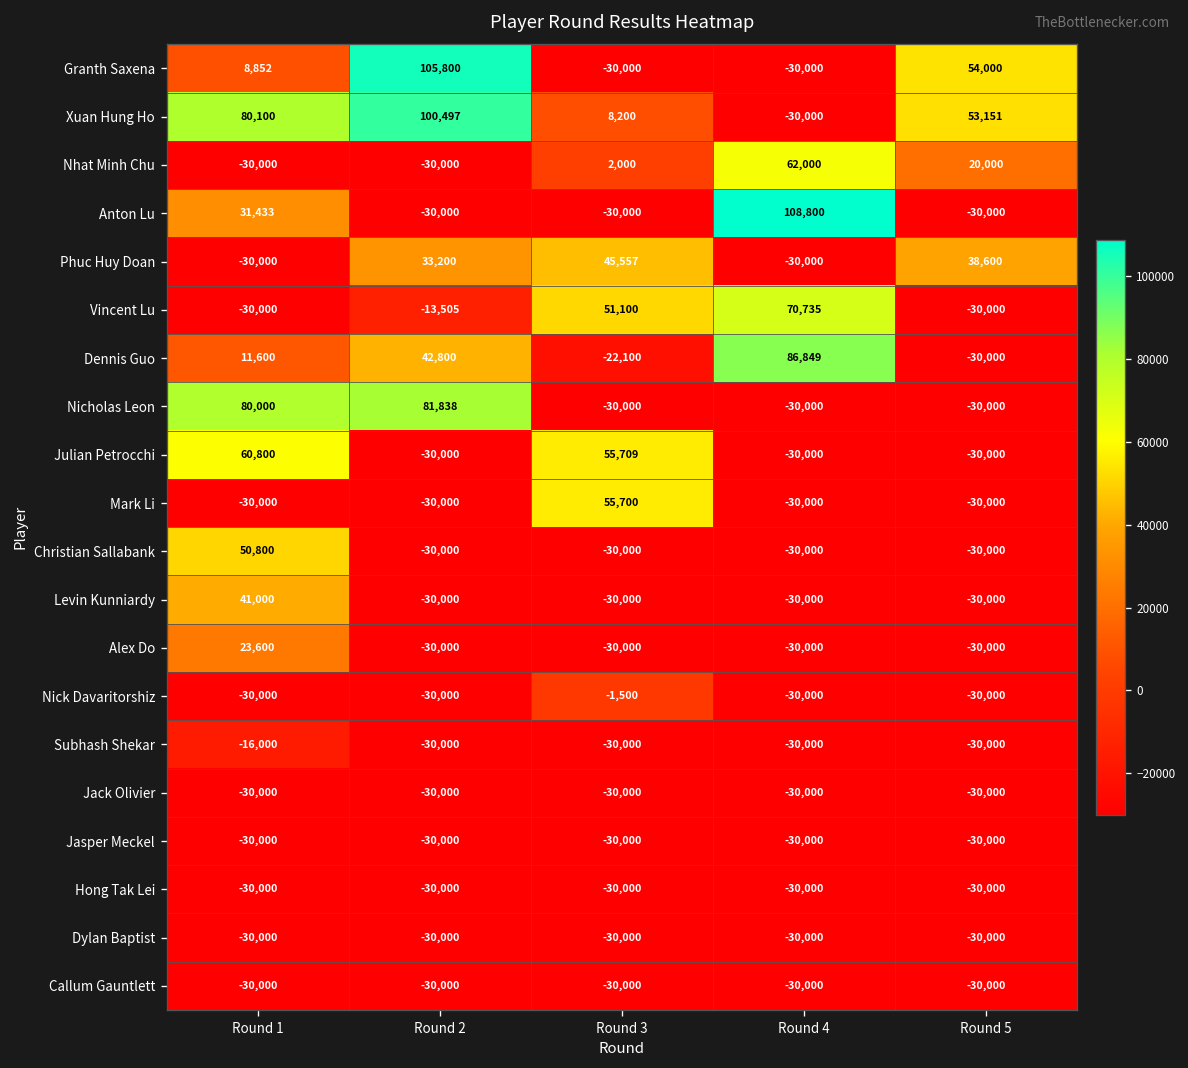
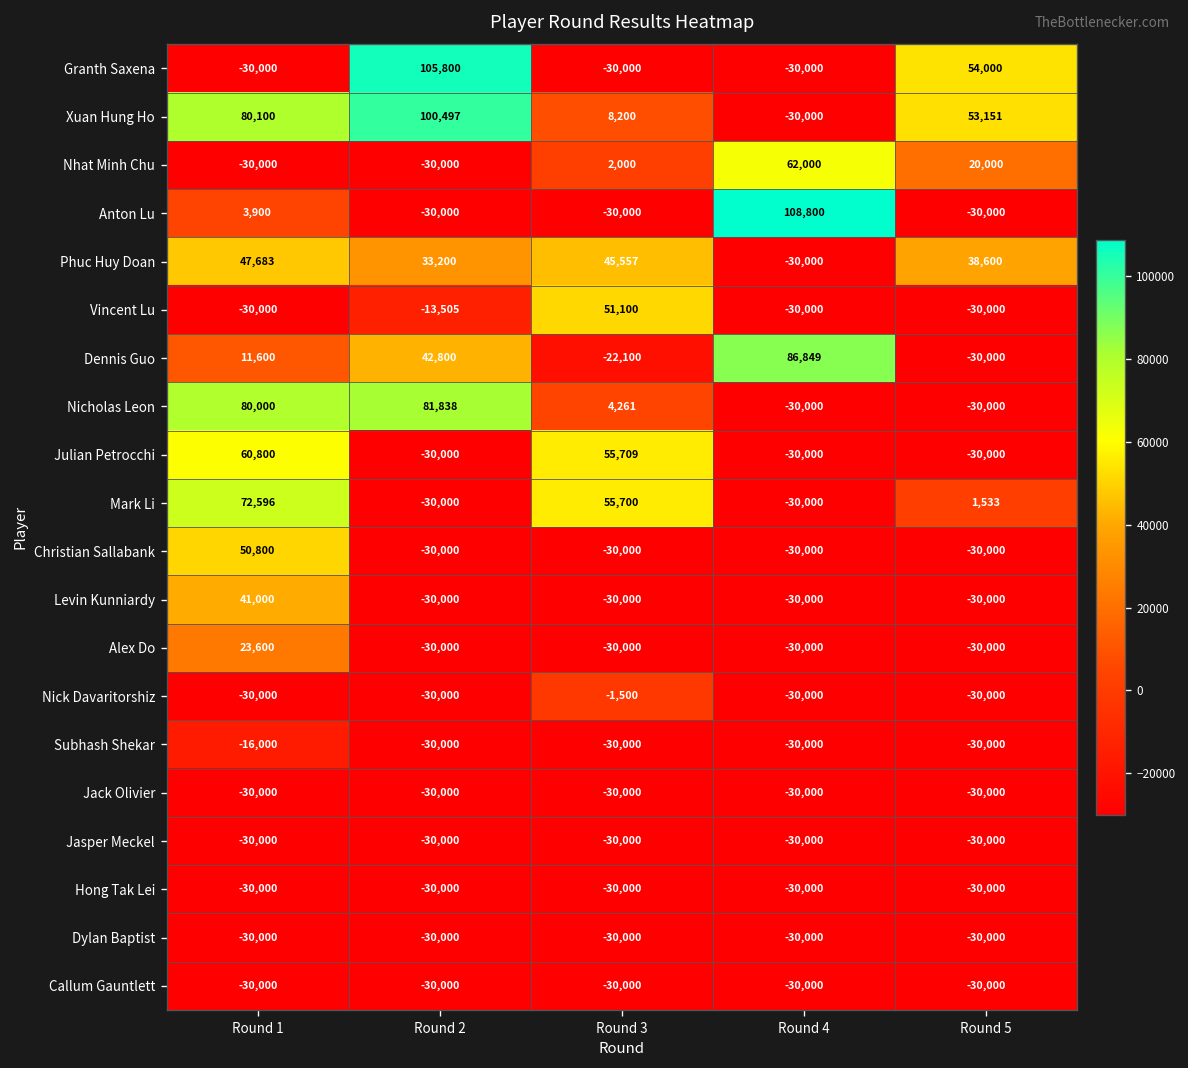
  {
    "Granth Saxena": {
-     "Round 1": "8,852",
+     "Round 1": "-30,000",
      "Round 2": "105,800",
      "Round 3": "-30,000",
      "Round 4": "-30,000",
      "Round 5": "54,000"
    },
    "Xuan Hung Ho": {
      "Round 1": "80,100",
      "Round 2": "100,497",
      "Round 3": "8,200",
      "Round 4": "-30,000",
      "Round 5": "53,151"
    },
    "Nhat Minh Chu": {
      "Round 1": "-30,000",
      "Round 2": "-30,000",
      "Round 3": "2,000",
      "Round 4": "62,000",
      "Round 5": "20,000"
    },
    "Anton Lu": {
-     "Round 1": "31,433",
+     "Round 1": "3,900",
      "Round 2": "-30,000",
      "Round 3": "-30,000",
      "Round 4": "108,800",
      "Round 5": "-30,000"
    },
    "Phuc Huy Doan": {
-     "Round 1": "-30,000",
+     "Round 1": "47,683",
      "Round 2": "33,200",
      "Round 3": "45,557",
      "Round 4": "-30,000",
      "Round 5": "38,600"
    },
    "Vincent Lu": {
      "Round 1": "-30,000",
      "Round 2": "-13,505",
      "Round 3": "51,100",
-     "Round 4": "70,735",
+     "Round 4": "-30,000",
      "Round 5": "-30,000"
    },
    "Dennis Guo": {
      "Round 1": "11,600",
      "Round 2": "42,800",
      "Round 3": "-22,100",
      "Round 4": "86,849",
      "Round 5": "-30,000"
    },
    "Nicholas Leon": {
      "Round 1": "80,000",
      "Round 2": "81,838",
-     "Round 3": "-30,000",
+     "Round 3": "4,261",
      "Round 4": "-30,000",
      "Round 5": "-30,000"
    },
    "Julian Petrocchi": {
      "Round 1": "60,800",
      "Round 2": "-30,000",
      "Round 3": "55,709",
      "Round 4": "-30,000",
      "Round 5": "-30,000"
    },
    "Mark Li": {
-     "Round 1": "-30,000",
+     "Round 1": "72,596",
      "Round 2": "-30,000",
      "Round 3": "55,700",
      "Round 4": "-30,000",
-     "Round 5": "-30,000"
+     "Round 5": "1,533"
    },
    "Christian Sallabank": {
      "Round 1": "50,800",
      "Round 2": "-30,000",
      "Round 3": "-30,000",
      "Round 4": "-30,000",
      "Round 5": "-30,000"
    },
    "Levin Kunniardy": {
      "Round 1": "41,000",
      "Round 2": "-30,000",
      "Round 3": "-30,000",
      "Round 4": "-30,000",
      "Round 5": "-30,000"
    },
    "Alex Do": {
      "Round 1": "23,600",
      "Round 2": "-30,000",
      "Round 3": "-30,000",
      "Round 4": "-30,000",
      "Round 5": "-30,000"
    },
    "Nick Davaritorshiz": {
      "Round 1": "-30,000",
      "Round 2": "-30,000",
      "Round 3": "-1,500",
      "Round 4": "-30,000",
      "Round 5": "-30,000"
    },
    "Subhash Shekar": {
      "Round 1": "-16,000",
      "Round 2": "-30,000",
      "Round 3": "-30,000",
      "Round 4": "-30,000",
      "Round 5": "-30,000"
    },
    "Jack Olivier": {
      "Round 1": "-30,000",
      "Round 2": "-30,000",
      "Round 3": "-30,000",
      "Round 4": "-30,000",
      "Round 5": "-30,000"
    },
    "Jasper Meckel": {
      "Round 1": "-30,000",
      "Round 2": "-30,000",
      "Round 3": "-30,000",
      "Round 4": "-30,000",
      "Round 5": "-30,000"
    },
    "Hong Tak Lei": {
      "Round 1": "-30,000",
      "Round 2": "-30,000",
      "Round 3": "-30,000",
      "Round 4": "-30,000",
      "Round 5": "-30,000"
    },
    "Dylan Baptist": {
      "Round 1": "-30,000",
      "Round 2": "-30,000",
      "Round 3": "-30,000",
      "Round 4": "-30,000",
      "Round 5": "-30,000"
    },
    "Callum Gauntlett": {
      "Round 1": "-30,000",
      "Round 2": "-30,000",
      "Round 3": "-30,000",
      "Round 4": "-30,000",
      "Round 5": "-30,000"
    }
  }
